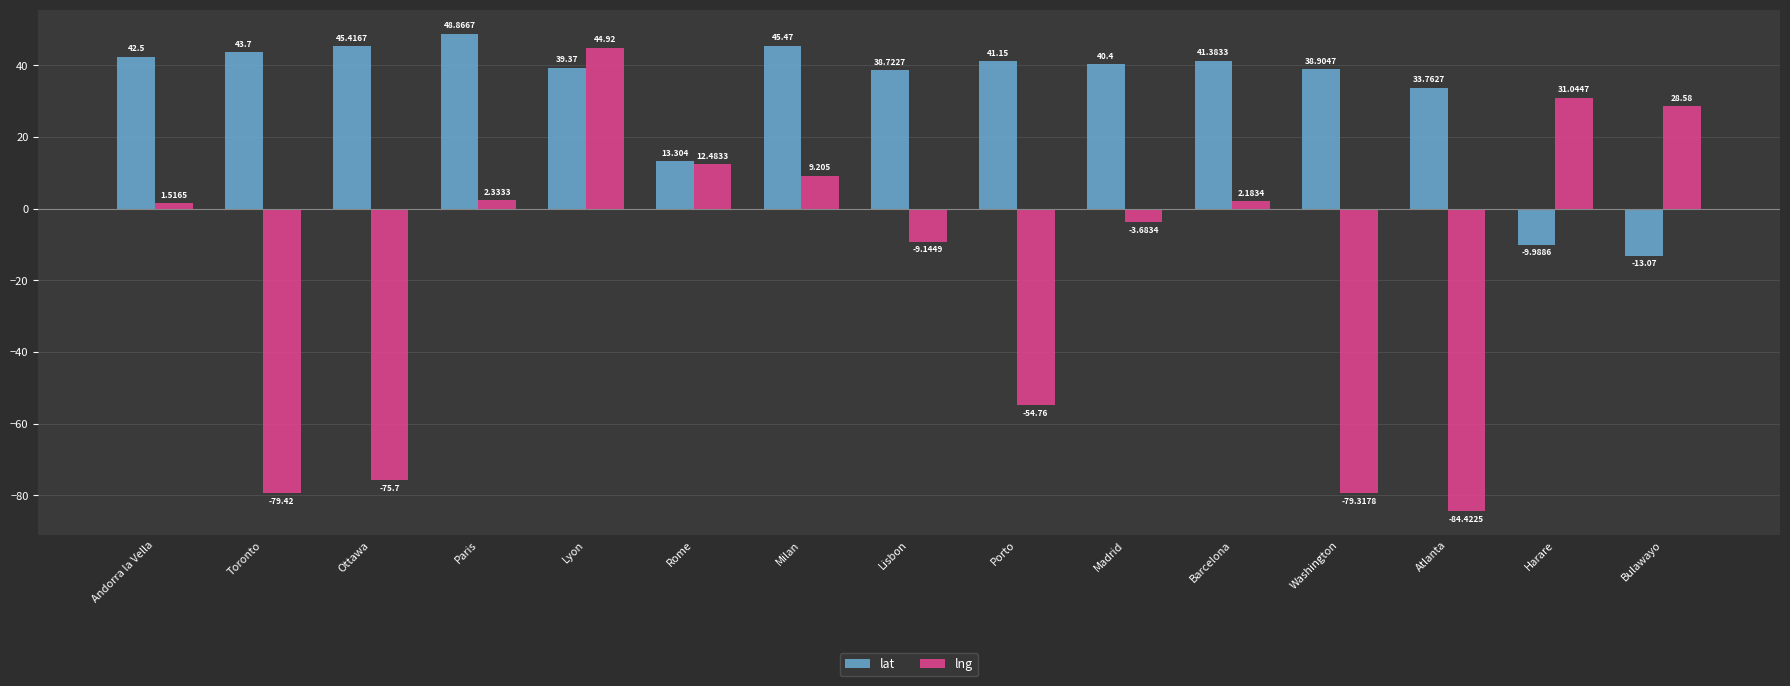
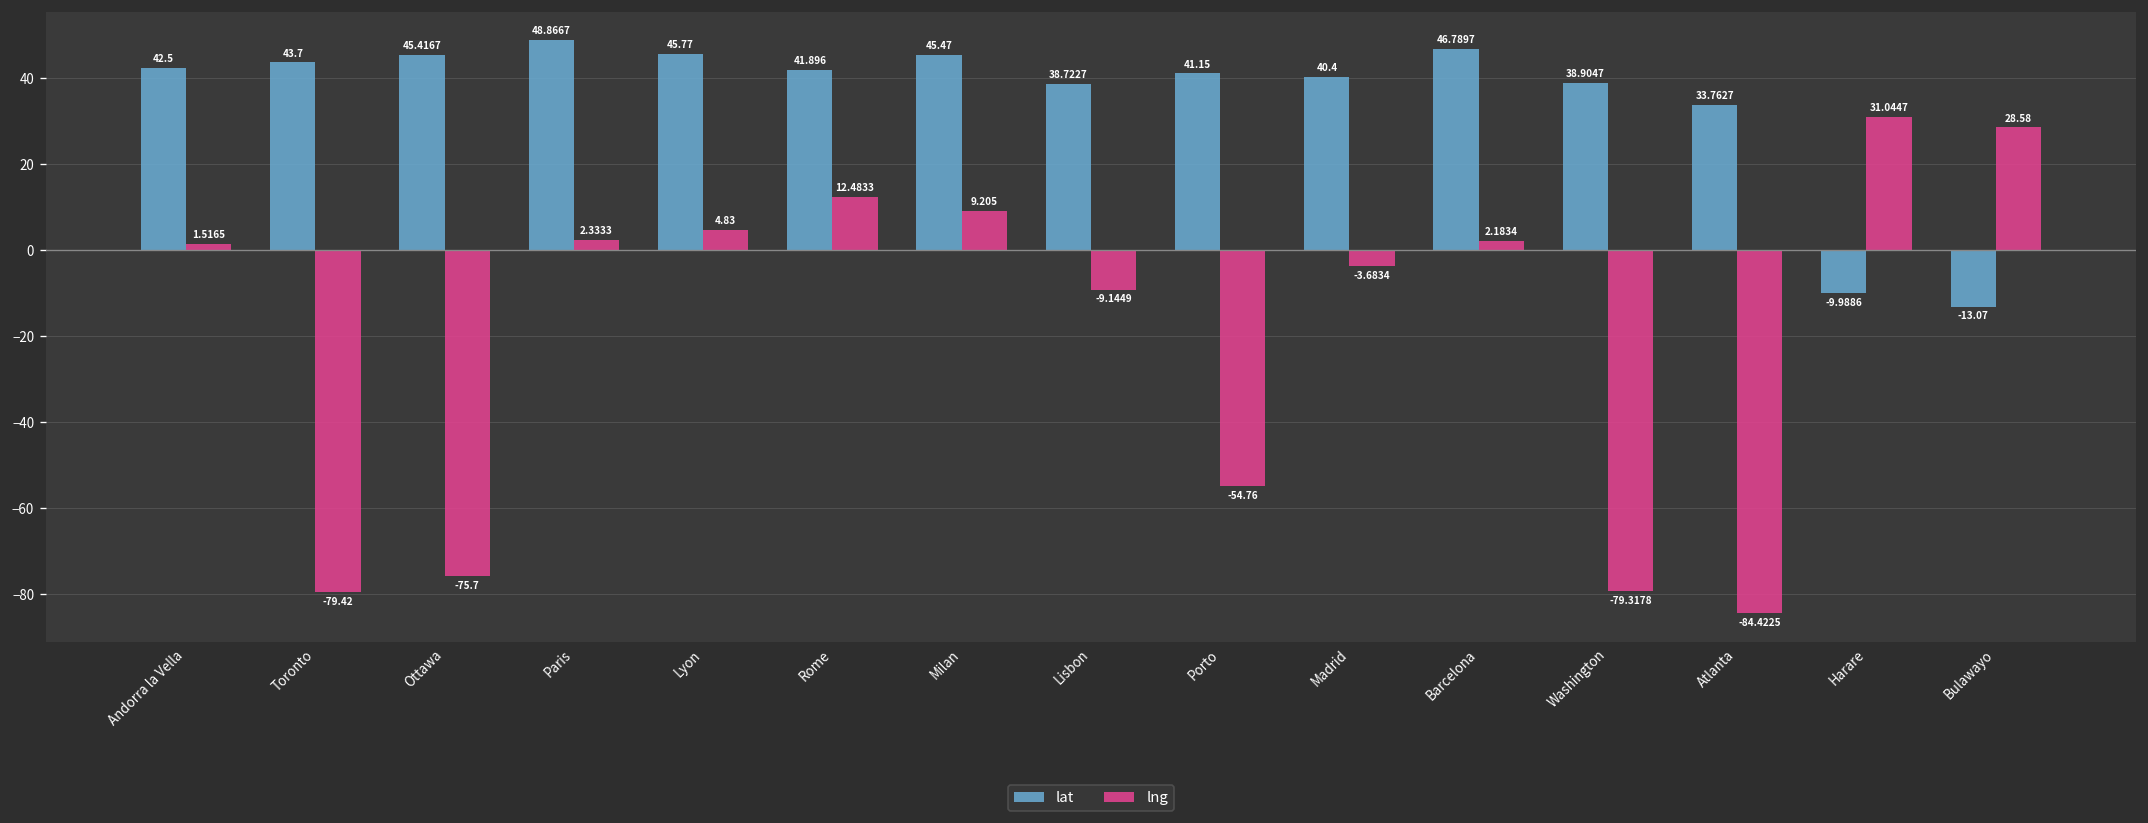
  {
    "lat": {
      "Andorra la Vella": 42.5,
      "Toronto": 43.7,
      "Ottawa": 45.4167,
      "Paris": 48.8667,
-     "Lyon": 39.37,
-     "Rome": 13.304,
+     "Lyon": 45.77,
+     "Rome": 41.896,
      "Milan": 45.47,
      "Lisbon": 38.7227,
      "Porto": 41.15,
      "Madrid": 40.4,
-     "Barcelona": 41.3833,
+     "Barcelona": 46.7897,
      "Washington": 38.9047,
      "Atlanta": 33.7627,
      "Harare": -9.9886,
      "Bulawayo": -13.07
    },
    "lng": {
      "Andorra la Vella": 1.5165,
      "Toronto": -79.42,
      "Ottawa": -75.7,
      "Paris": 2.3333,
-     "Lyon": 44.92,
+     "Lyon": 4.83,
      "Rome": 12.4833,
      "Milan": 9.205,
      "Lisbon": -9.1449,
      "Porto": -54.76,
      "Madrid": -3.6834,
      "Barcelona": 2.1834,
      "Washington": -79.3178,
      "Atlanta": -84.4225,
      "Harare": 31.0447,
      "Bulawayo": 28.58
    }
  }
